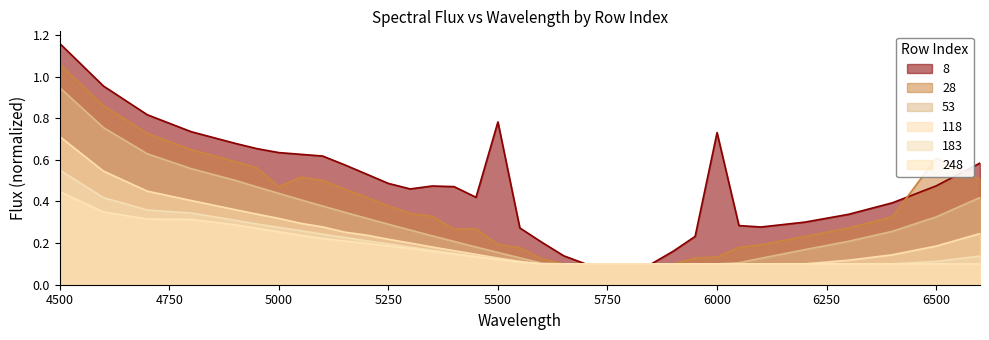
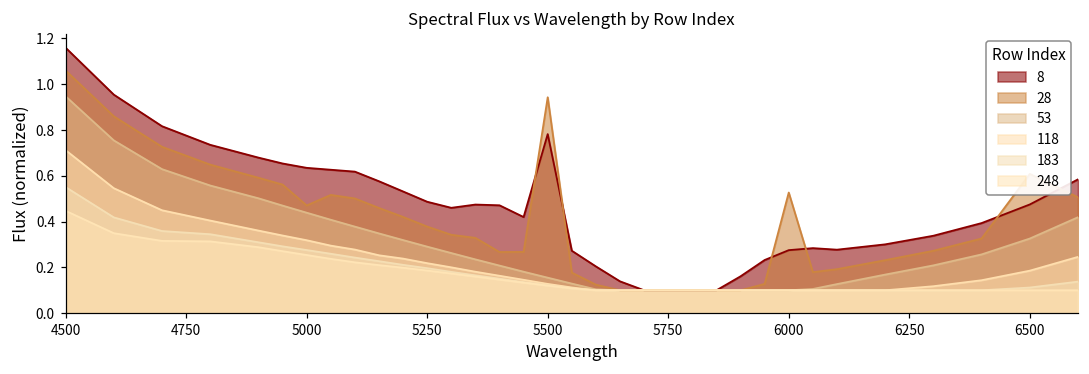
  {
    "8": {
      "4500": 1.16,
      "5000": 0.63,
      "5250": 0.49,
      "5500": 0.78,
-     "6000": 0.73,
+     "6000": 0.28,
      "6500": 0.47
    },
    "28": {
      "4500": 1.06,
      "5000": 0.47,
      "5250": 0.38,
-     "5500": 0.19,
-     "6000": 0.13
+     "5500": 0.94,
+     "6000": 0.53
    }
  }
